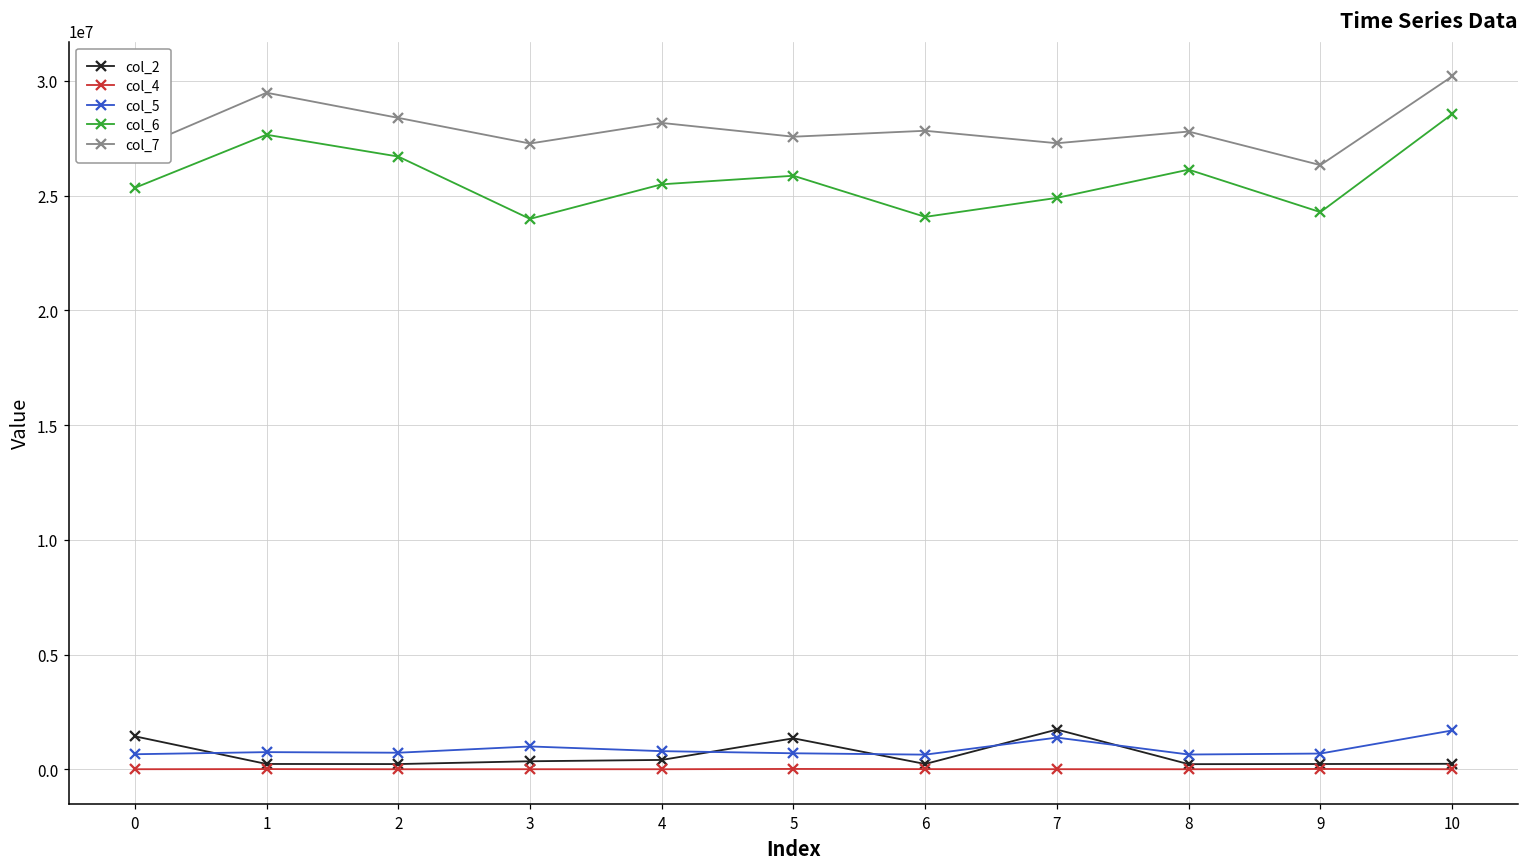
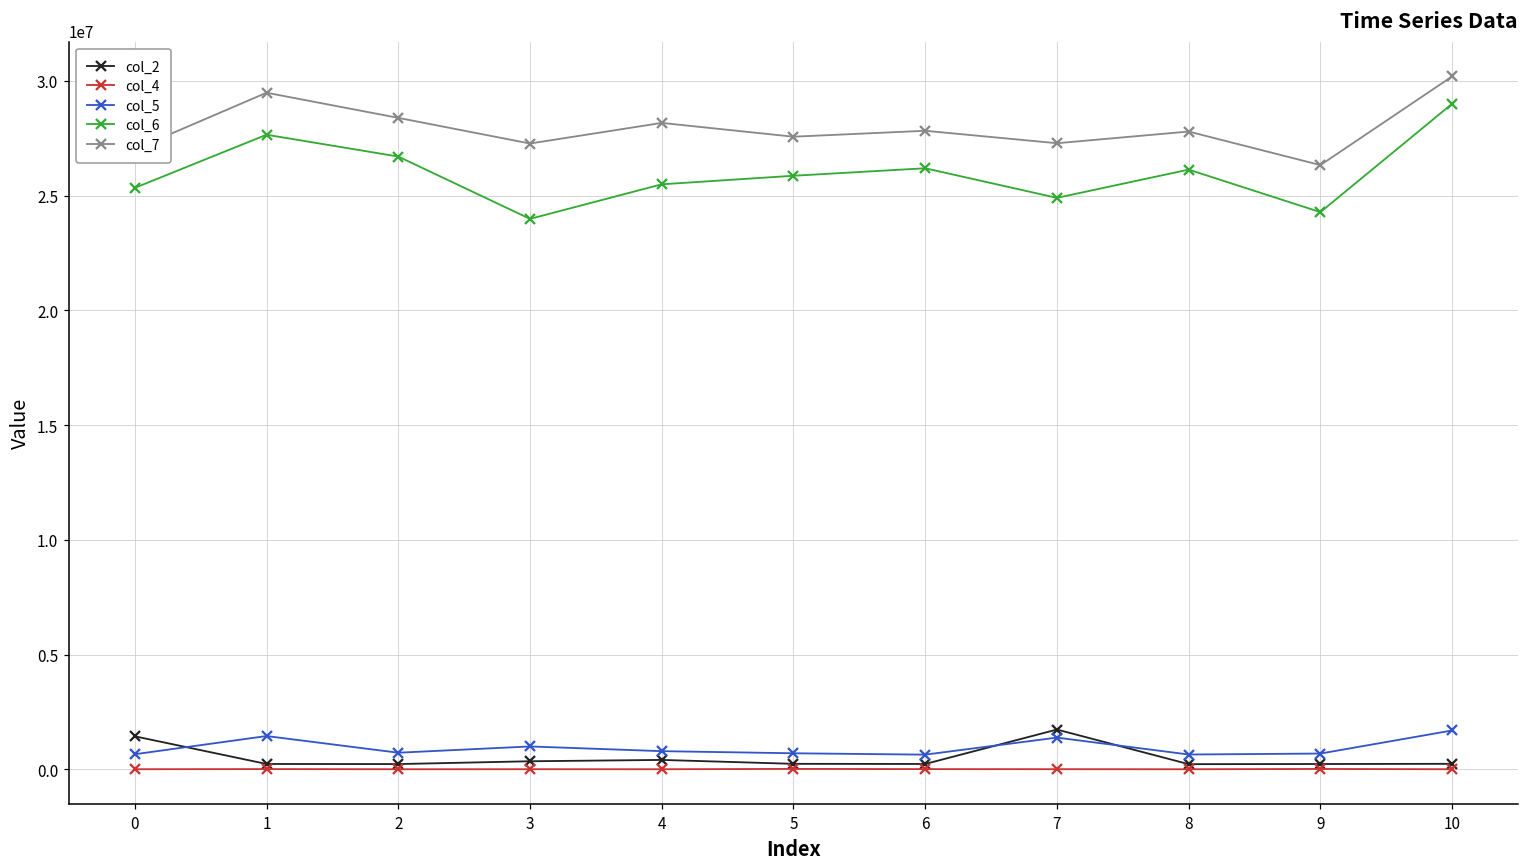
  {
    "col_2": {
      "0": 1400000,
      "1": 200000,
      "2": 200000,
      "3": 400000,
      "4": 400000,
-     "5": 1400000,
+     "5": 200000,
      "6": 200000,
      "7": 1700000,
      "8": 200000,
      "9": 200000,
      "10": 200000
    },
    "col_4": {
      "0": 0,
      "1": 0,
      "2": 0,
      "3": 0,
      "4": 0,
      "5": 0,
      "6": 0,
      "7": 0,
      "8": 0,
      "9": 0,
      "10": 0
    },
    "col_5": {
      "0": 700000,
-     "1": 800000,
+     "1": 1500000,
      "2": 700000,
      "3": 1000000,
      "4": 800000,
      "5": 700000,
      "6": 600000,
      "7": 1400000,
      "8": 600000,
      "9": 700000,
      "10": 1700000
    },
    "col_6": {
      "0": 25300000,
      "1": 27700000,
      "2": 26700000,
      "3": 24000000,
      "4": 25500000,
      "5": 25900000,
-     "6": 24100000,
+     "6": 26200000,
      "7": 24900000,
      "8": 26100000,
      "9": 24300000,
-     "10": 28600000
+     "10": 29000000
    },
    "col_7": {
      "1": 29500000,
      "2": 28400000,
      "3": 27300000,
      "4": 28200000,
      "5": 27600000,
      "6": 27800000,
      "7": 27300000,
      "8": 27800000,
      "9": 26300000,
      "10": 30200000
    }
  }
